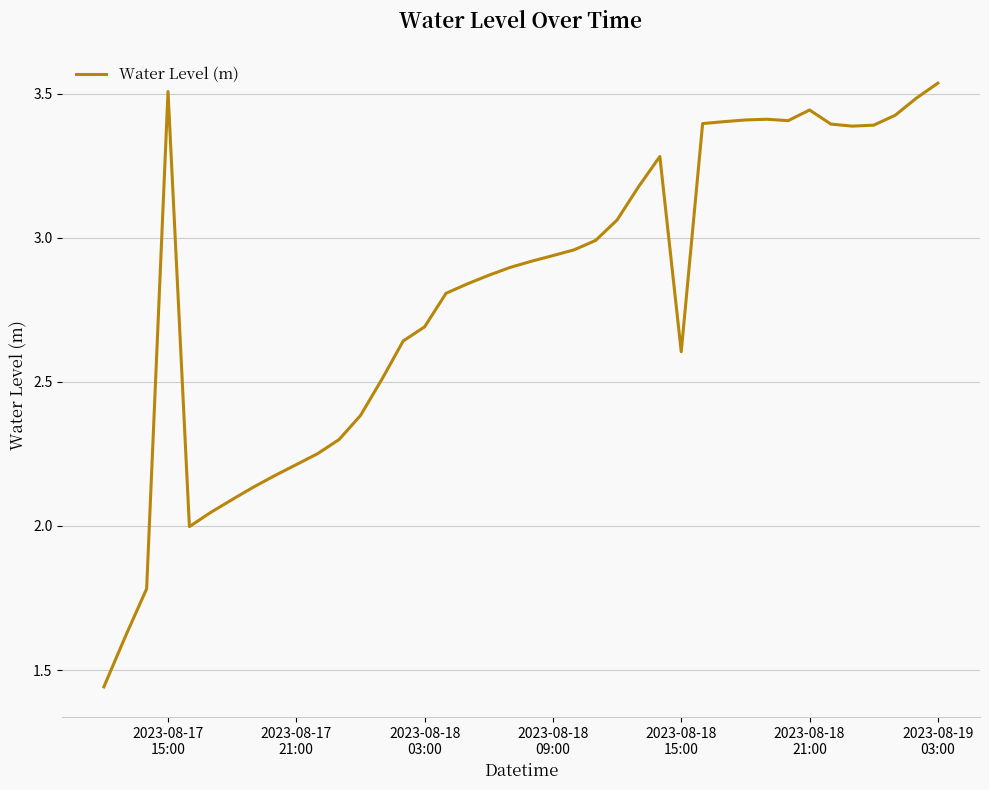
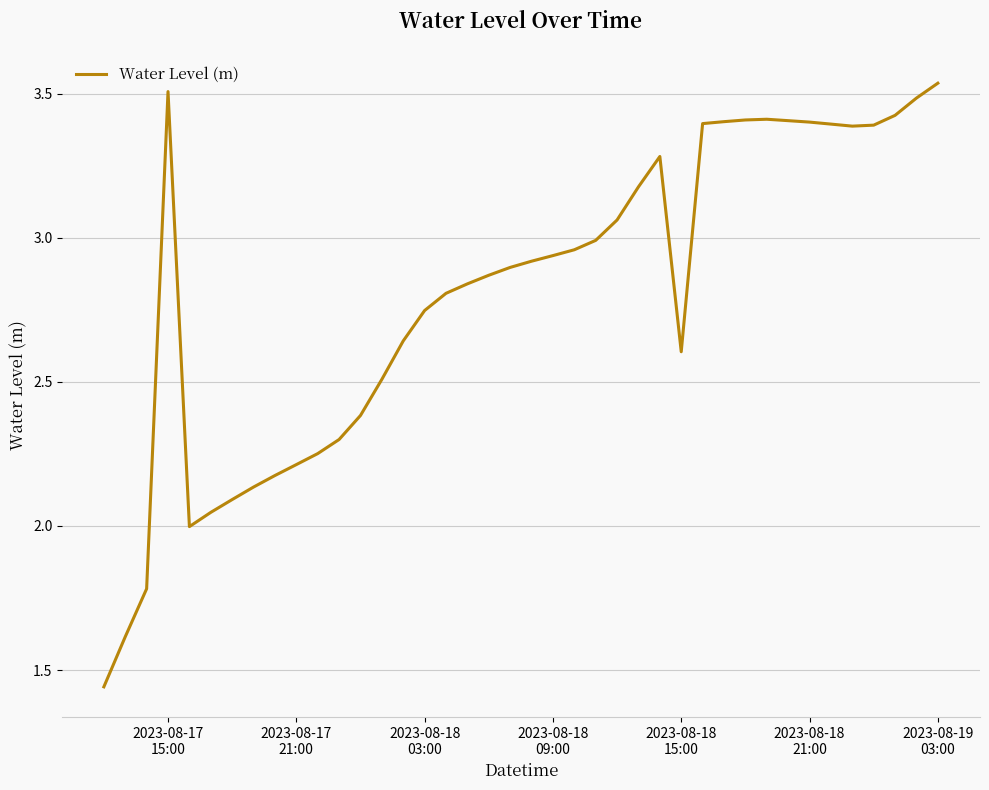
  {
    "2023-08-17 15:00": 3.51,
    "2023-08-17 21:00": 2.21,
-   "2023-08-18 03:00": 2.69,
+   "2023-08-18 03:00": 2.75,
    "2023-08-18 09:00": 2.94,
    "2023-08-18 15:00": 2.60,
-   "2023-08-18 21:00": 3.44,
+   "2023-08-18 21:00": 3.40,
    "2023-08-19 03:00": 3.54
  }
